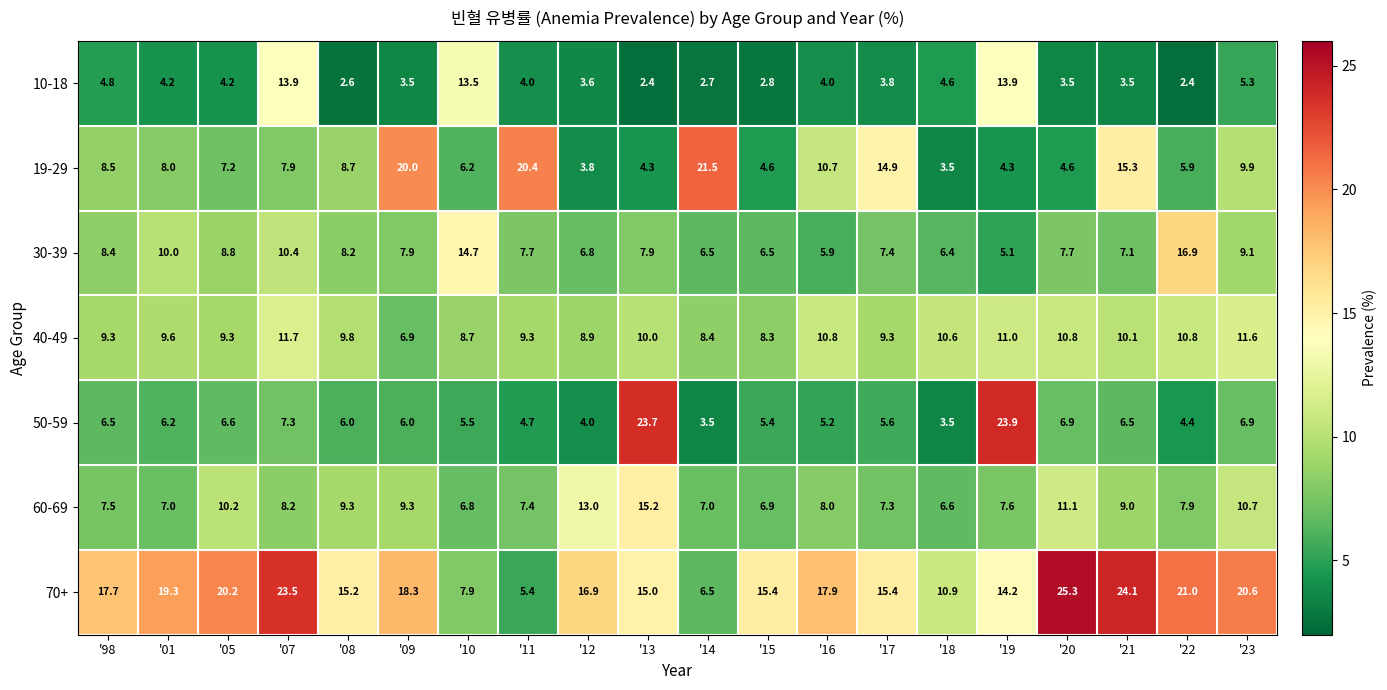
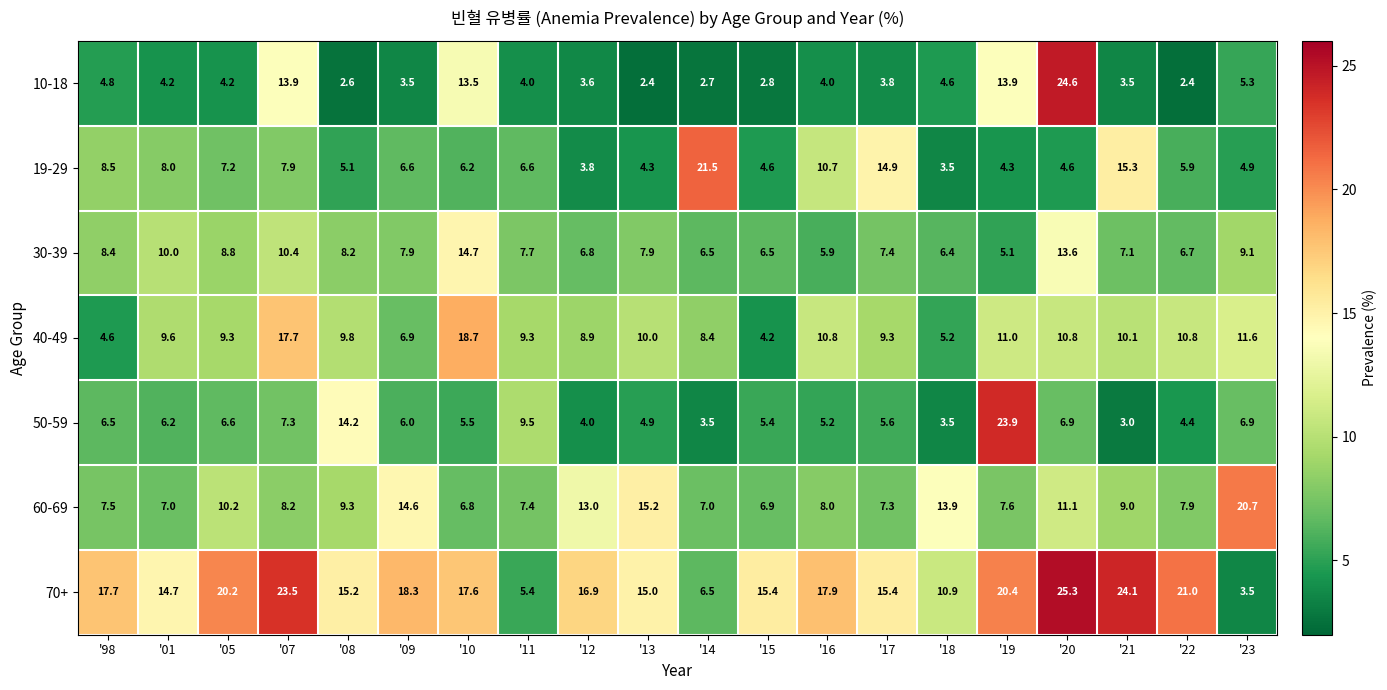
  {
    "10-18": {
      "'98": 4.8,
      "'01": 4.2,
      "'05": 4.2,
      "'07": 13.9,
      "'08": 2.6,
      "'09": 3.5,
      "'10": 13.5,
      "'11": 4.0,
      "'12": 3.6,
      "'13": 2.4,
      "'14": 2.7,
      "'15": 2.8,
      "'16": 4.0,
      "'17": 3.8,
      "'18": 4.6,
      "'19": 13.9,
-     "'20": 3.5,
+     "'20": 24.6,
      "'21": 3.5,
      "'22": 2.4,
      "'23": 5.3
    },
    "19-29": {
      "'98": 8.5,
      "'01": 8.0,
      "'05": 7.2,
      "'07": 7.9,
-     "'08": 8.7,
-     "'09": 20.0,
+     "'08": 5.1,
+     "'09": 6.6,
      "'10": 6.2,
-     "'11": 20.4,
+     "'11": 6.6,
      "'12": 3.8,
      "'13": 4.3,
      "'14": 21.5,
      "'15": 4.6,
      "'16": 10.7,
      "'17": 14.9,
      "'18": 3.5,
      "'19": 4.3,
      "'20": 4.6,
      "'21": 15.3,
      "'22": 5.9,
-     "'23": 9.9
+     "'23": 4.9
    },
    "30-39": {
      "'98": 8.4,
      "'01": 10.0,
      "'05": 8.8,
      "'07": 10.4,
      "'08": 8.2,
      "'09": 7.9,
      "'10": 14.7,
      "'11": 7.7,
      "'12": 6.8,
      "'13": 7.9,
      "'14": 6.5,
      "'15": 6.5,
      "'16": 5.9,
      "'17": 7.4,
      "'18": 6.4,
      "'19": 5.1,
-     "'20": 7.7,
+     "'20": 13.6,
      "'21": 7.1,
-     "'22": 16.9,
+     "'22": 6.7,
      "'23": 9.1
    },
    "40-49": {
-     "'98": 9.3,
+     "'98": 4.6,
      "'01": 9.6,
      "'05": 9.3,
-     "'07": 11.7,
+     "'07": 17.7,
      "'08": 9.8,
      "'09": 6.9,
-     "'10": 8.7,
+     "'10": 18.7,
      "'11": 9.3,
      "'12": 8.9,
      "'13": 10.0,
      "'14": 8.4,
-     "'15": 8.3,
+     "'15": 4.2,
      "'16": 10.8,
      "'17": 9.3,
-     "'18": 10.6,
+     "'18": 5.2,
      "'19": 11.0,
      "'20": 10.8,
      "'21": 10.1,
      "'22": 10.8,
      "'23": 11.6
    },
    "50-59": {
      "'98": 6.5,
      "'01": 6.2,
      "'05": 6.6,
      "'07": 7.3,
-     "'08": 6.0,
+     "'08": 14.2,
      "'09": 6.0,
      "'10": 5.5,
-     "'11": 4.7,
+     "'11": 9.5,
      "'12": 4.0,
-     "'13": 23.7,
+     "'13": 4.9,
      "'14": 3.5,
      "'15": 5.4,
      "'16": 5.2,
      "'17": 5.6,
      "'18": 3.5,
      "'19": 23.9,
      "'20": 6.9,
-     "'21": 6.5,
+     "'21": 3.0,
      "'22": 4.4,
      "'23": 6.9
    },
    "60-69": {
      "'98": 7.5,
      "'01": 7.0,
      "'05": 10.2,
      "'07": 8.2,
      "'08": 9.3,
-     "'09": 9.3,
+     "'09": 14.6,
      "'10": 6.8,
      "'11": 7.4,
      "'12": 13.0,
      "'13": 15.2,
      "'14": 7.0,
      "'15": 6.9,
      "'16": 8.0,
      "'17": 7.3,
-     "'18": 6.6,
+     "'18": 13.9,
      "'19": 7.6,
      "'20": 11.1,
      "'21": 9.0,
      "'22": 7.9,
-     "'23": 10.7
+     "'23": 20.7
    },
    "70+": {
      "'98": 17.7,
-     "'01": 19.3,
+     "'01": 14.7,
      "'05": 20.2,
      "'07": 23.5,
      "'08": 15.2,
      "'09": 18.3,
-     "'10": 7.9,
+     "'10": 17.6,
      "'11": 5.4,
      "'12": 16.9,
      "'13": 15.0,
      "'14": 6.5,
      "'15": 15.4,
      "'16": 17.9,
      "'17": 15.4,
      "'18": 10.9,
-     "'19": 14.2,
+     "'19": 20.4,
      "'20": 25.3,
      "'21": 24.1,
      "'22": 21.0,
-     "'23": 20.6
+     "'23": 3.5
    }
  }
